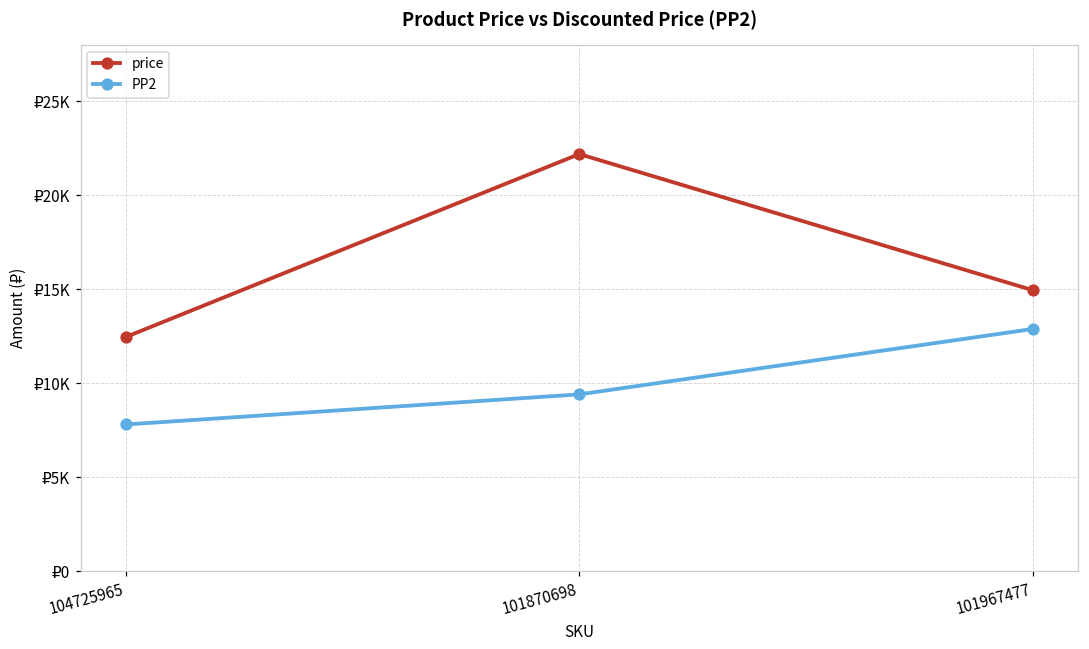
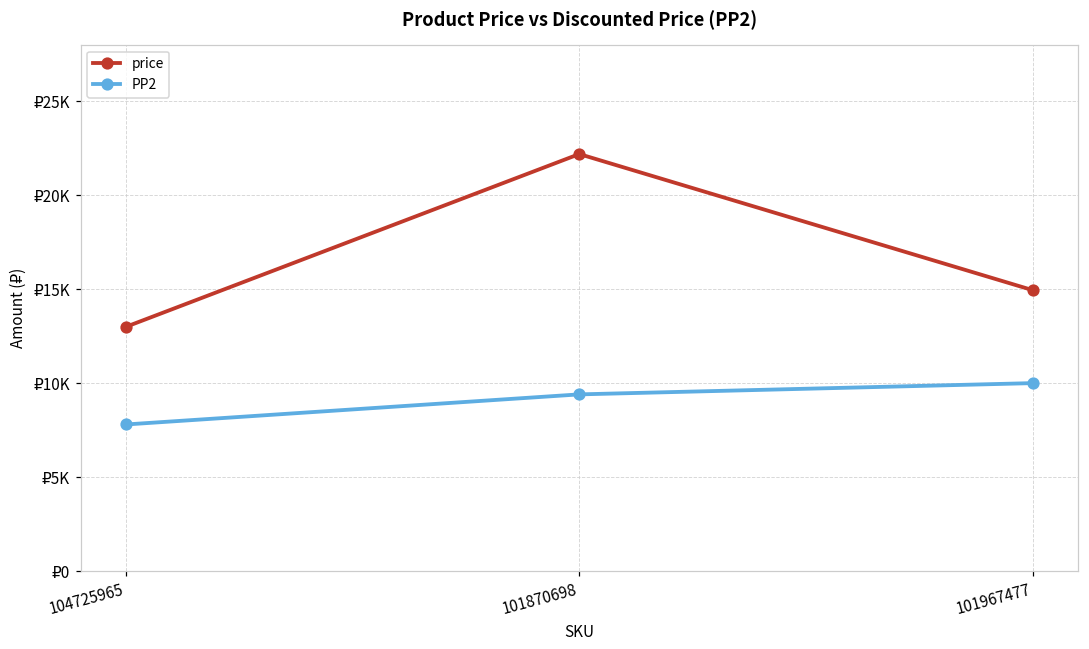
  {
    "price": {
-     "104725965": "₽12500",
+     "104725965": "₽13000",
      "101870698": "₽22200",
      "101967477": "₽14900"
    },
    "PP2": {
      "104725965": "₽7800",
      "101870698": "₽9400",
-     "101967477": "₽12900"
+     "101967477": "₽10000"
    }
  }
